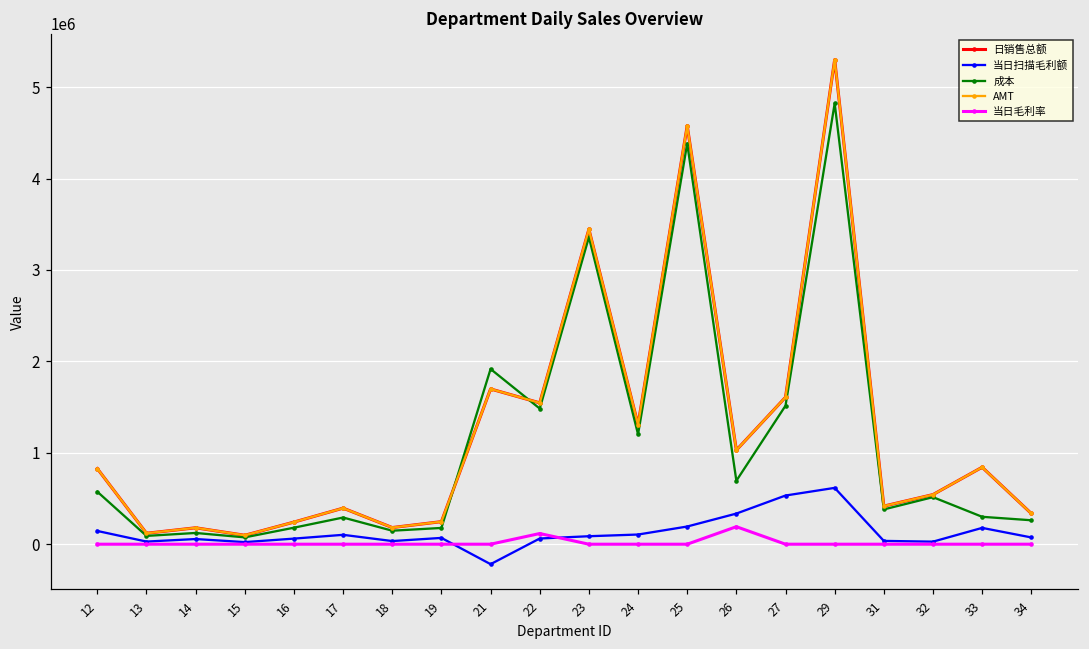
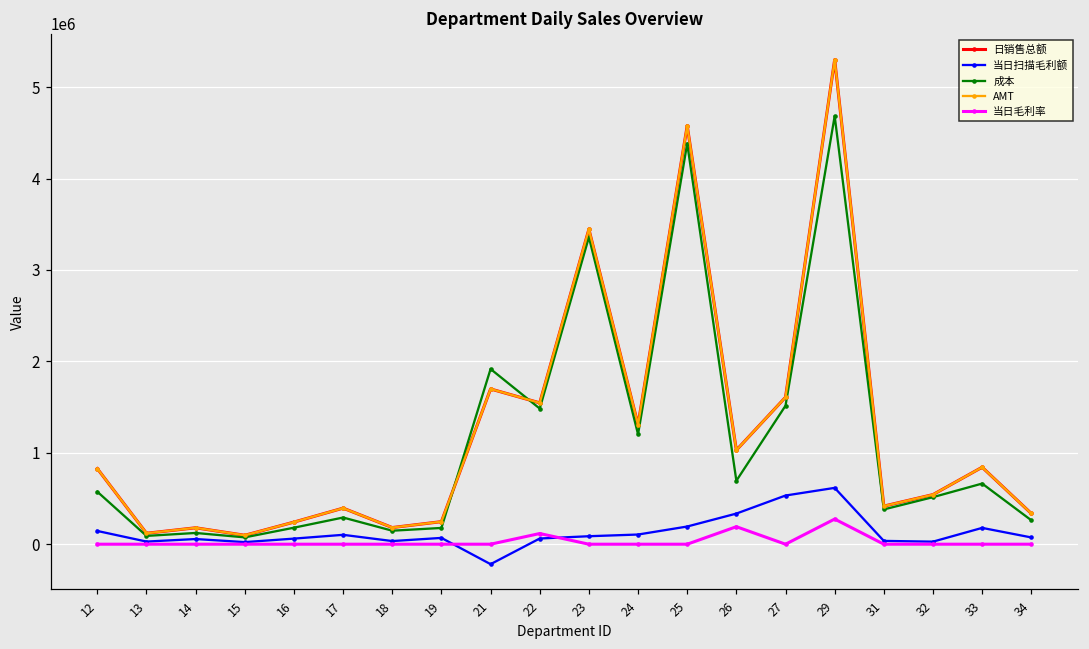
  {
    "AMT": {
      "12": 800000,
      "14": 200000,
      "16": 200000,
      "17": 400000,
      "18": 200000,
      "19": 200000,
      "21": 1700000,
      "22": 1500000,
      "23": 3400000,
      "24": 1300000,
      "25": 4600000,
      "26": 1000000,
      "27": 1600000,
      "29": 5300000,
      "31": 400000,
      "33": 800000,
      "34": 300000
    },
    "当日扫描毛利额": {
      "12": 100000,
      "14": 100000,
      "16": 100000,
      "17": 100000,
      "18": 0,
      "19": 100000,
      "21": -200000,
      "22": 100000,
      "23": 100000,
      "24": 100000,
      "25": 200000,
      "26": 300000,
      "27": 500000,
      "29": 600000,
      "31": 0,
      "33": 200000,
      "34": 100000
    },
    "成本": {
      "12": 600000,
      "14": 100000,
      "16": 200000,
      "17": 300000,
      "18": 100000,
      "19": 200000,
      "21": 1900000,
      "22": 1500000,
      "23": 3400000,
      "24": 1200000,
      "25": 4400000,
      "26": 700000,
      "27": 1500000,
-     "29": 4800000,
+     "29": 4700000,
      "31": 400000,
-     "33": 300000,
+     "33": 700000,
      "34": 300000
    },
    "当日毛利率": {
      "12": 0,
      "14": 0,
      "16": 0,
      "17": 0,
      "18": 0,
      "19": 0,
      "21": 0,
      "22": 100000,
      "23": 0,
      "24": 0,
      "25": 0,
      "26": 200000,
      "27": 0,
-     "29": 0,
+     "29": 300000,
      "31": 0,
      "33": 0,
      "34": 0
    }
  }
